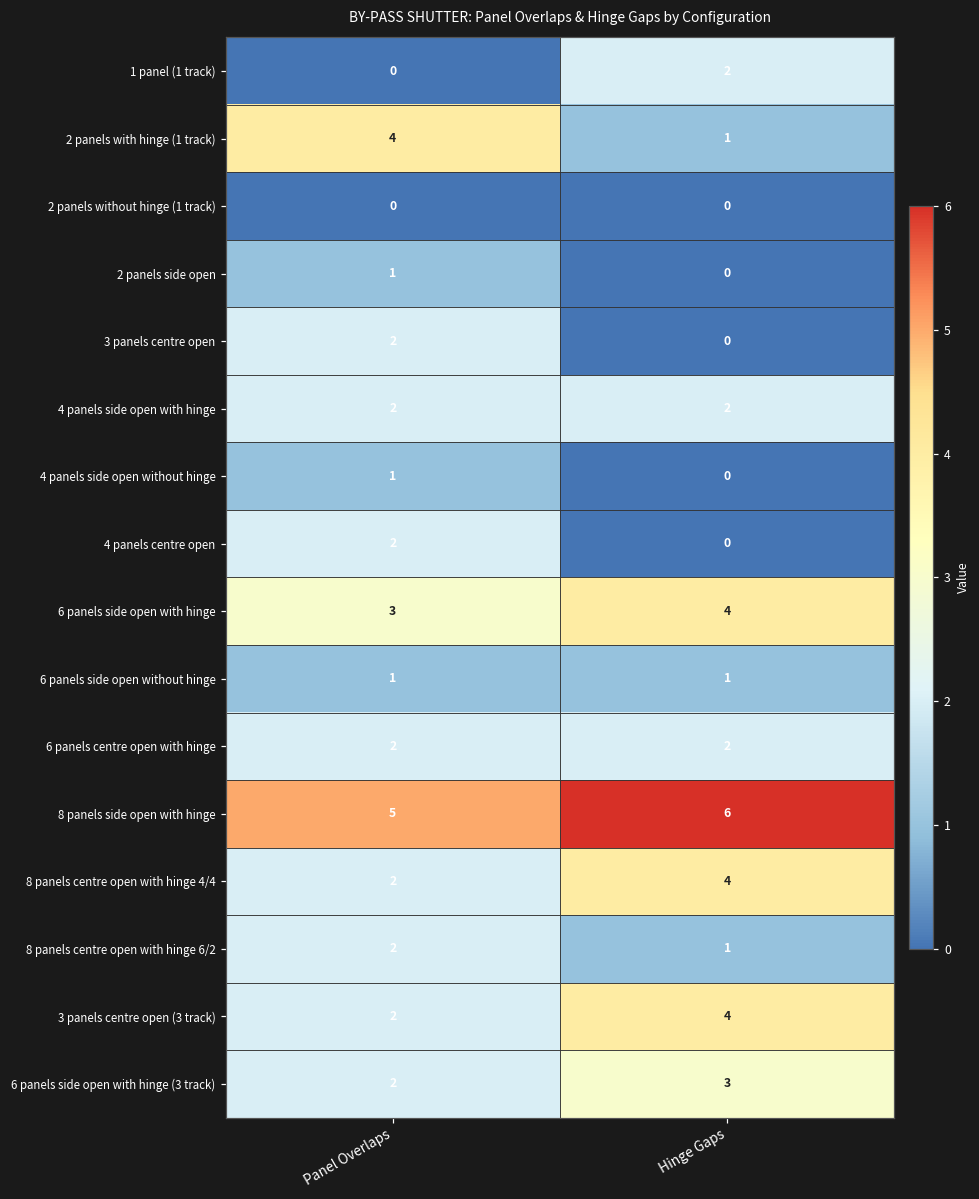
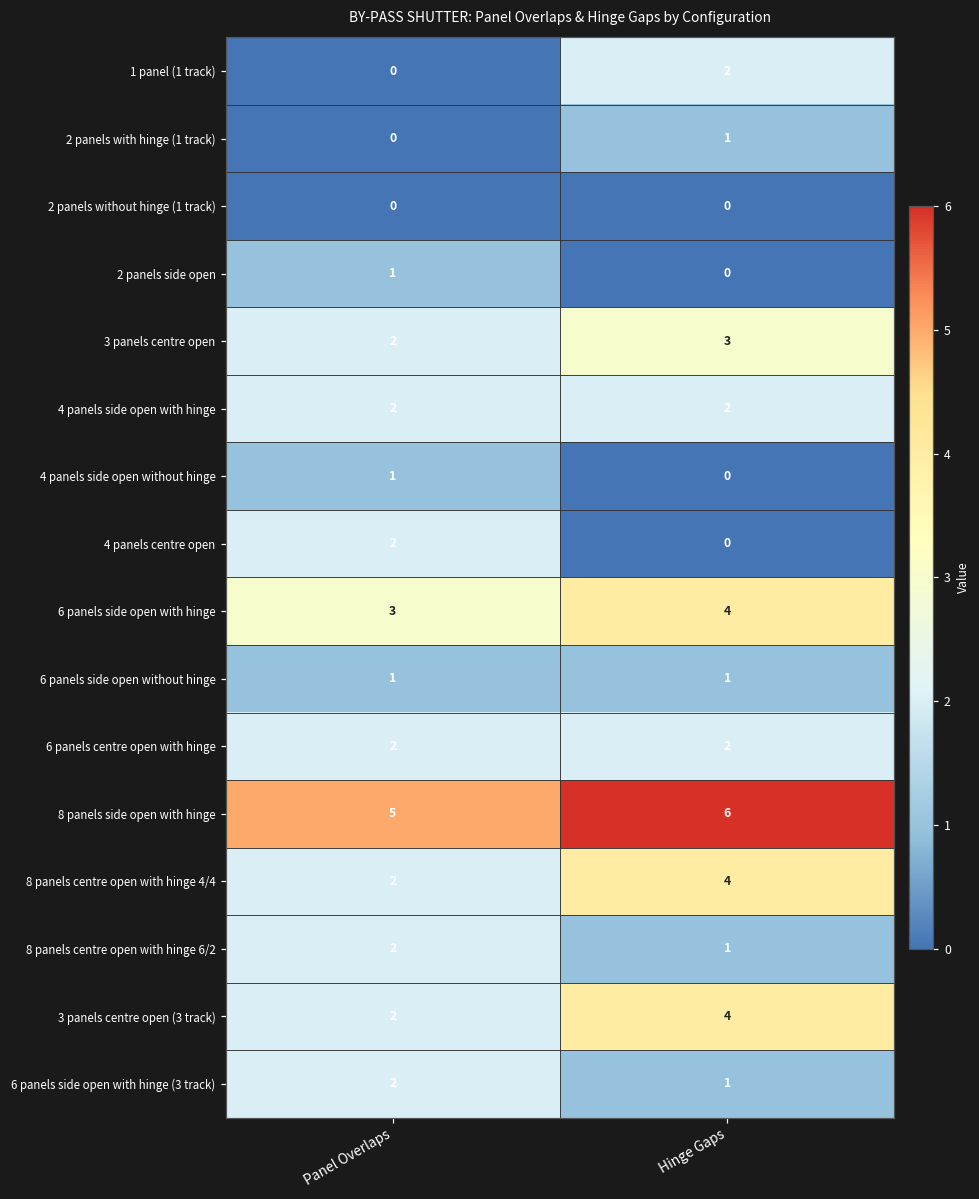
  {
    "1 panel (1 track)": {
      "Panel Overlaps": 0
    },
    "2 panels with hinge (1 track)": {
-     "Panel Overlaps": 4,
+     "Panel Overlaps": 0,
      "Hinge Gaps": 1
    },
    "2 panels without hinge (1 track)": {
      "Panel Overlaps": 0,
      "Hinge Gaps": 0
    },
    "2 panels side open": {
      "Panel Overlaps": 1,
      "Hinge Gaps": 0
    },
    "3 panels centre open": {
-     "Hinge Gaps": 0
+     "Hinge Gaps": 3
    },
    "4 panels side open without hinge": {
      "Panel Overlaps": 1,
      "Hinge Gaps": 0
    },
    "4 panels centre open": {
      "Hinge Gaps": 0
    },
    "6 panels side open with hinge": {
      "Panel Overlaps": 3,
      "Hinge Gaps": 4
    },
    "6 panels side open without hinge": {
      "Panel Overlaps": 1,
      "Hinge Gaps": 1
    },
    "8 panels side open with hinge": {
      "Panel Overlaps": 5,
      "Hinge Gaps": 6
    },
    "8 panels centre open with hinge 4/4": {
      "Hinge Gaps": 4
    },
    "8 panels centre open with hinge 6/2": {
      "Hinge Gaps": 1
    },
    "3 panels centre open (3 track)": {
      "Hinge Gaps": 4
    },
    "6 panels side open with hinge (3 track)": {
-     "Hinge Gaps": 3
+     "Hinge Gaps": 1
    }
  }
